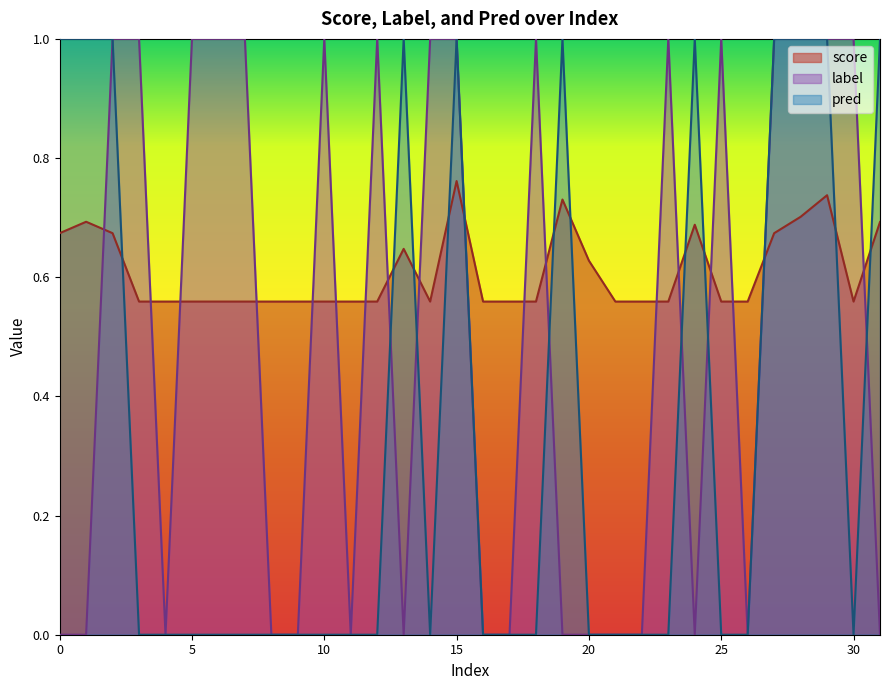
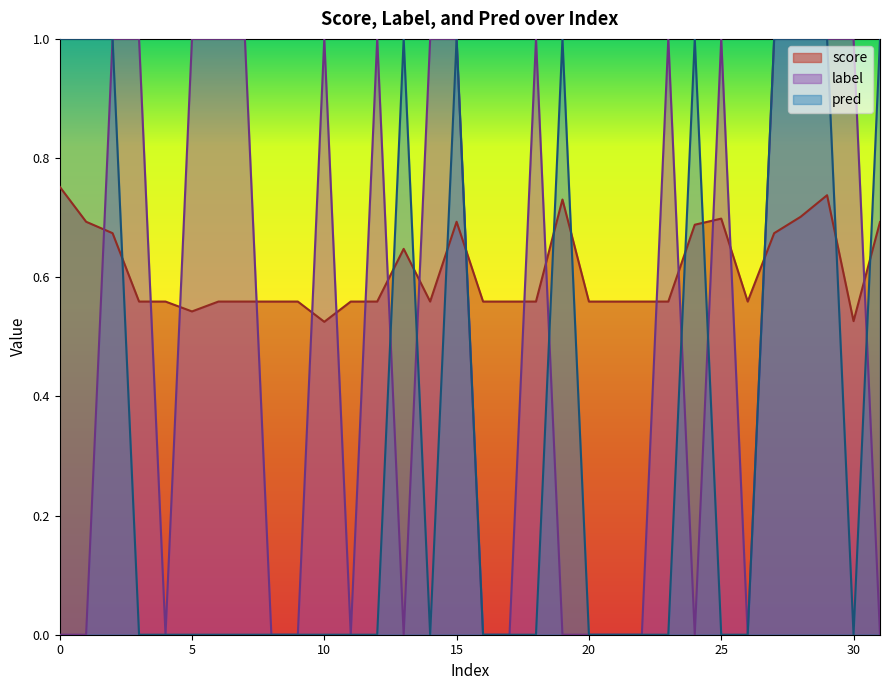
  {
    "score": {
-     "0": 0.67,
-     "5": 0.56,
-     "10": 0.56,
-     "15": 0.76,
-     "20": 0.63,
-     "25": 0.56,
-     "30": 0.56
+     "0": 0.75,
+     "5": 0.54,
+     "10": 0.53,
+     "15": 0.69,
+     "20": 0.56,
+     "25": 0.70,
+     "30": 0.53
    },
    "label": {
      "0": 0.00,
      "5": 1.00,
      "10": 1.00,
      "25": 1.00,
      "30": 1.00
    },
    "pred": {
      "0": 1.00,
      "5": 0.00,
      "10": 0.00,
      "25": 0.00,
      "30": 0.00
    }
  }
